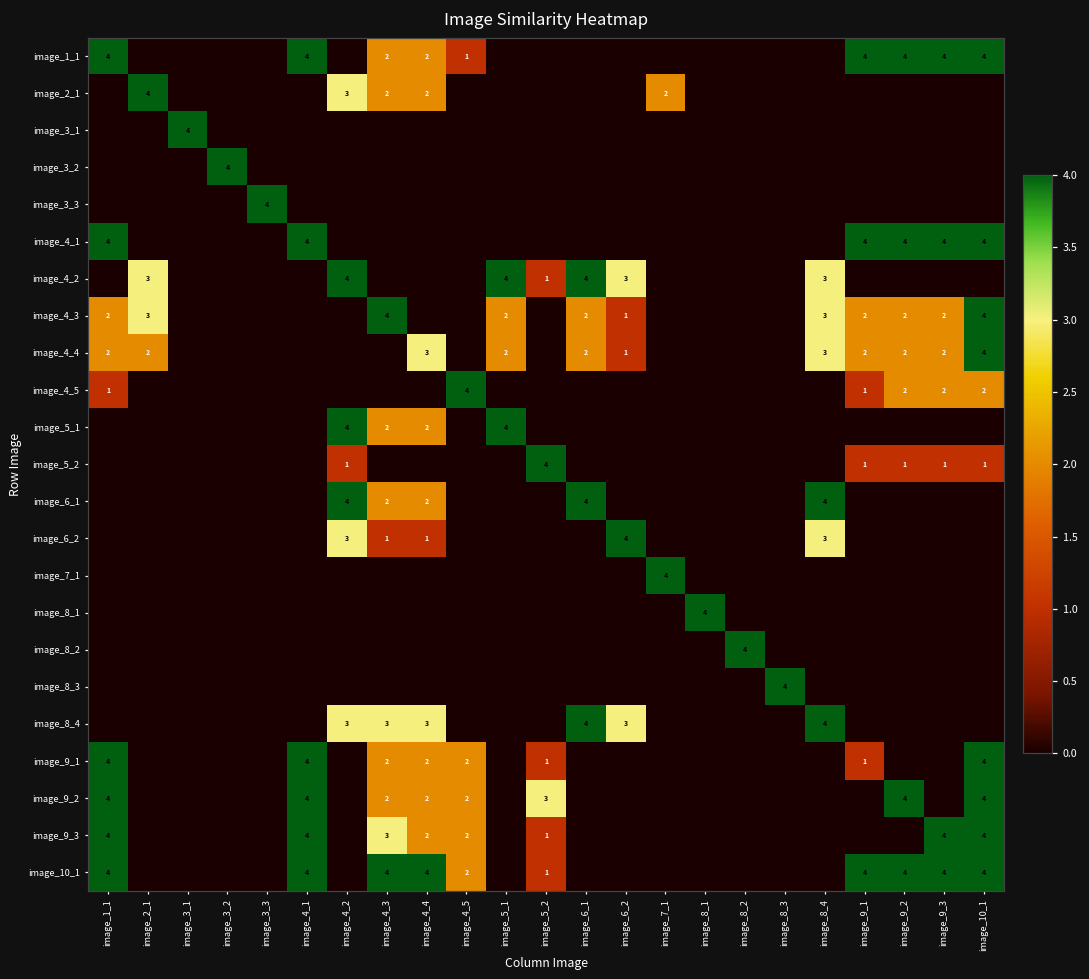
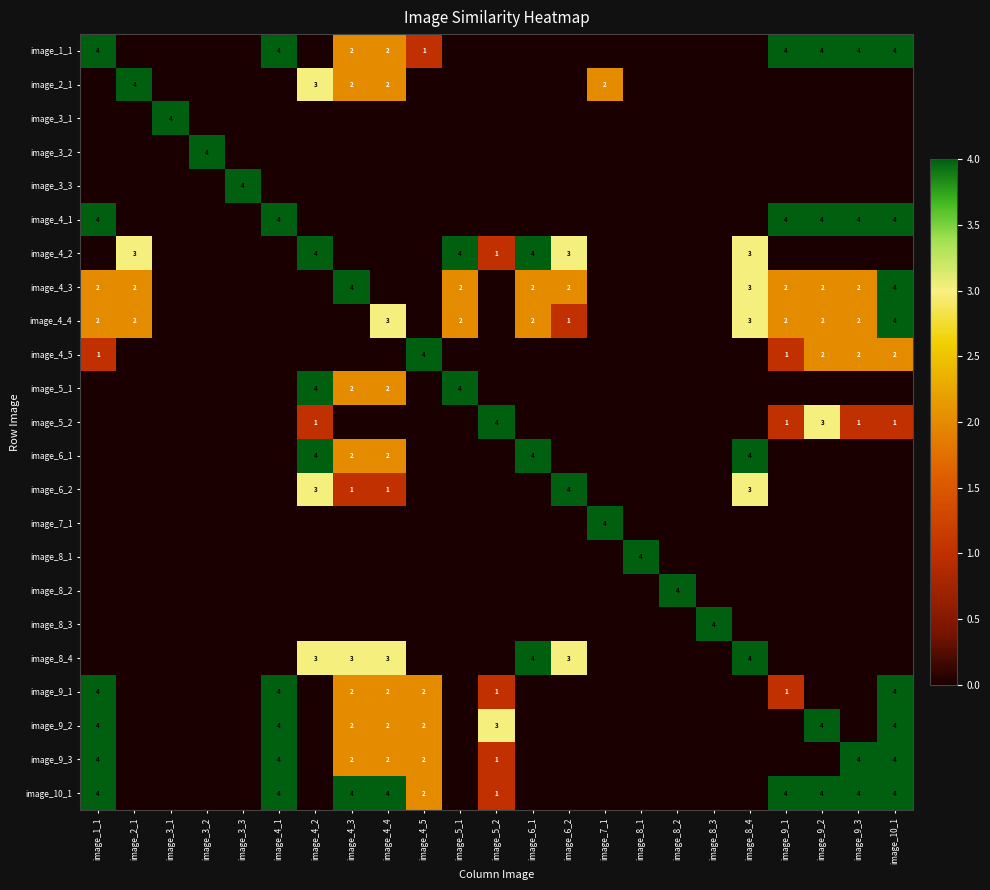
  {
    "image_1_1": {
      "image_1_1": 4,
      "image_4_1": 4,
      "image_4_3": 2,
      "image_4_4": 2,
      "image_4_5": 1,
      "image_9_1": 4,
      "image_9_2": 4,
      "image_9_3": 4,
      "image_10_1": 4
    },
    "image_2_1": {
      "image_2_1": 4,
      "image_4_2": 3,
      "image_4_3": 2,
      "image_4_4": 2,
      "image_7_1": 2
    },
    "image_3_1": {
      "image_3_1": 4
    },
    "image_3_2": {
      "image_3_2": 4
    },
    "image_3_3": {
      "image_3_3": 4
    },
    "image_4_1": {
      "image_1_1": 4,
      "image_4_1": 4,
      "image_9_1": 4,
      "image_9_2": 4,
      "image_9_3": 4,
      "image_10_1": 4
    },
    "image_4_2": {
      "image_2_1": 3,
      "image_4_2": 4,
      "image_5_1": 4,
      "image_5_2": 1,
      "image_6_1": 4,
      "image_6_2": 3,
      "image_8_4": 3
    },
    "image_4_3": {
      "image_1_1": 2,
-     "image_2_1": 3,
+     "image_2_1": 2,
      "image_4_3": 4,
      "image_5_1": 2,
      "image_6_1": 2,
-     "image_6_2": 1,
+     "image_6_2": 2,
      "image_8_4": 3,
      "image_9_1": 2,
      "image_9_2": 2,
      "image_9_3": 2,
      "image_10_1": 4
    },
    "image_4_4": {
      "image_1_1": 2,
      "image_2_1": 2,
      "image_4_4": 3,
      "image_5_1": 2,
      "image_6_1": 2,
      "image_6_2": 1,
      "image_8_4": 3,
      "image_9_1": 2,
      "image_9_2": 2,
      "image_9_3": 2,
      "image_10_1": 4
    },
    "image_4_5": {
      "image_1_1": 1,
      "image_4_5": 4,
      "image_9_1": 1,
      "image_9_2": 2,
      "image_9_3": 2,
      "image_10_1": 2
    },
    "image_5_1": {
      "image_4_2": 4,
      "image_4_3": 2,
      "image_4_4": 2,
      "image_5_1": 4
    },
    "image_5_2": {
      "image_4_2": 1,
      "image_5_2": 4,
      "image_9_1": 1,
-     "image_9_2": 1,
+     "image_9_2": 3,
      "image_9_3": 1,
      "image_10_1": 1
    },
    "image_6_1": {
      "image_4_2": 4,
      "image_4_3": 2,
      "image_4_4": 2,
      "image_6_1": 4,
      "image_8_4": 4
    },
    "image_6_2": {
      "image_4_2": 3,
      "image_4_3": 1,
      "image_4_4": 1,
      "image_6_2": 4,
      "image_8_4": 3
    },
    "image_7_1": {
      "image_7_1": 4
    },
    "image_8_1": {
      "image_8_1": 4
    },
    "image_8_2": {
      "image_8_2": 4
    },
    "image_8_3": {
      "image_8_3": 4
    },
    "image_8_4": {
      "image_4_2": 3,
      "image_4_3": 3,
      "image_4_4": 3,
      "image_6_1": 4,
      "image_6_2": 3,
      "image_8_4": 4
    },
    "image_9_1": {
      "image_1_1": 4,
      "image_4_1": 4,
      "image_4_3": 2,
      "image_4_4": 2,
      "image_4_5": 2,
      "image_5_2": 1,
      "image_9_1": 1,
      "image_10_1": 4
    },
    "image_9_2": {
      "image_1_1": 4,
      "image_4_1": 4,
      "image_4_3": 2,
      "image_4_4": 2,
      "image_4_5": 2,
      "image_5_2": 3,
      "image_9_2": 4,
      "image_10_1": 4
    },
    "image_9_3": {
      "image_1_1": 4,
      "image_4_1": 4,
-     "image_4_3": 3,
+     "image_4_3": 2,
      "image_4_4": 2,
      "image_4_5": 2,
      "image_5_2": 1,
      "image_9_3": 4,
      "image_10_1": 4
    },
    "image_10_1": {
      "image_1_1": 4,
      "image_4_1": 4,
      "image_4_3": 4,
      "image_4_4": 4,
      "image_4_5": 2,
      "image_5_2": 1,
      "image_9_1": 4,
      "image_9_2": 4,
      "image_9_3": 4,
      "image_10_1": 4
    }
  }
